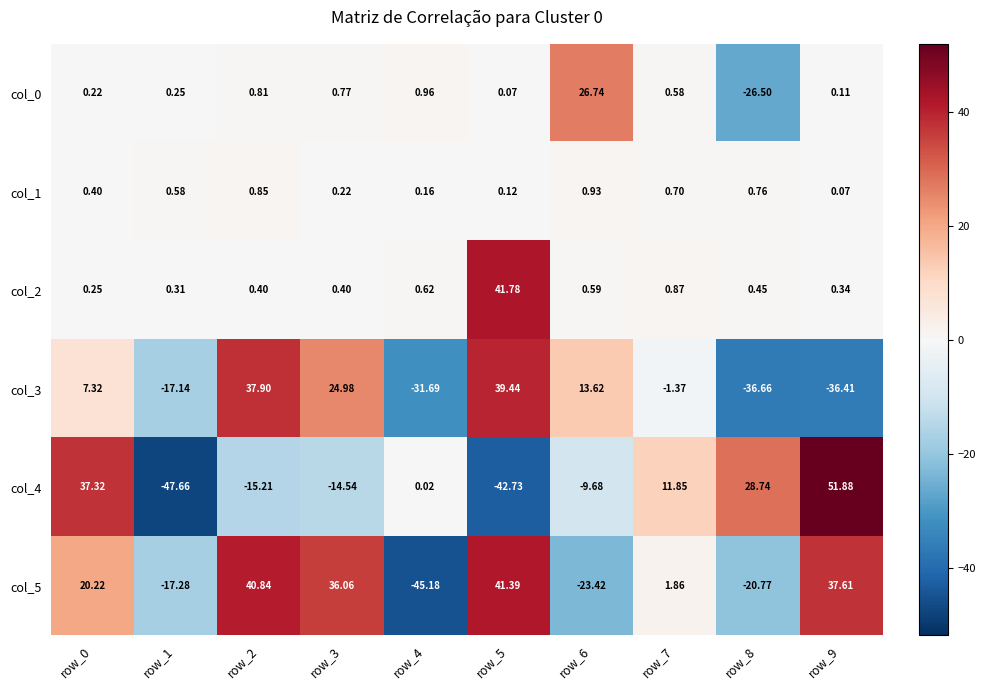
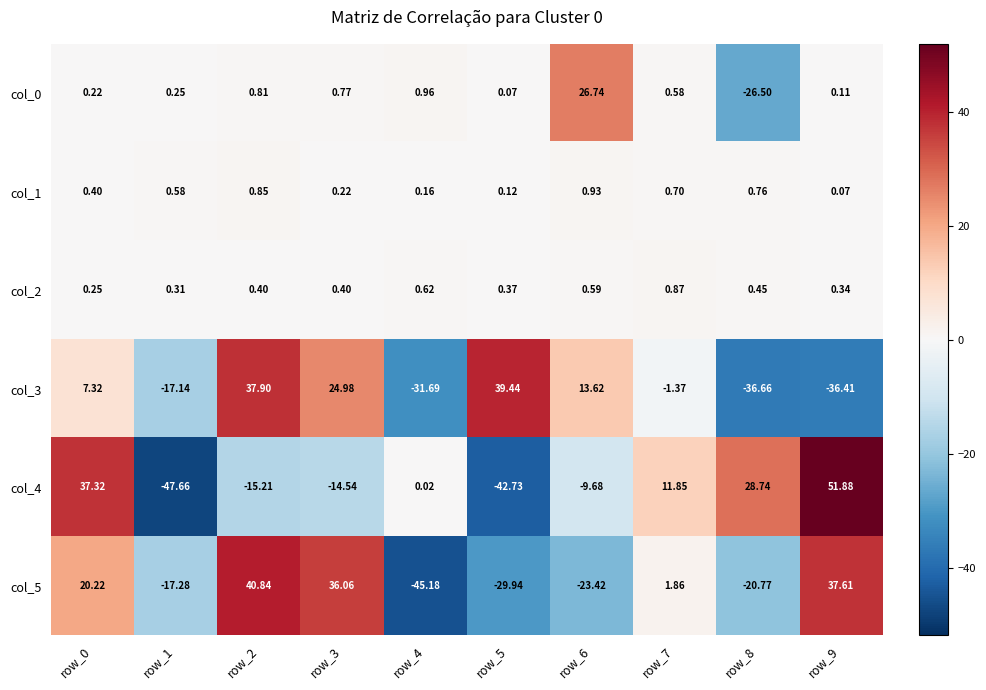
  {
    "col_0": {
      "row_0": 0.22,
      "row_1": 0.25,
      "row_2": 0.81,
      "row_3": 0.77,
      "row_4": 0.96,
      "row_5": 0.07,
      "row_6": 26.74,
      "row_7": 0.58,
      "row_8": -26.50,
      "row_9": 0.11
    },
    "col_1": {
      "row_0": 0.40,
      "row_1": 0.58,
      "row_2": 0.85,
      "row_3": 0.22,
      "row_4": 0.16,
      "row_5": 0.12,
      "row_6": 0.93,
      "row_7": 0.70,
      "row_8": 0.76,
      "row_9": 0.07
    },
    "col_2": {
      "row_0": 0.25,
      "row_1": 0.31,
      "row_2": 0.40,
      "row_3": 0.40,
      "row_4": 0.62,
-     "row_5": 41.78,
+     "row_5": 0.37,
      "row_6": 0.59,
      "row_7": 0.87,
      "row_8": 0.45,
      "row_9": 0.34
    },
    "col_3": {
      "row_0": 7.32,
      "row_1": -17.14,
      "row_2": 37.90,
      "row_3": 24.98,
      "row_4": -31.69,
      "row_5": 39.44,
      "row_6": 13.62,
      "row_7": -1.37,
      "row_8": -36.66,
      "row_9": -36.41
    },
    "col_4": {
      "row_0": 37.32,
      "row_1": -47.66,
      "row_2": -15.21,
      "row_3": -14.54,
      "row_4": 0.02,
      "row_5": -42.73,
      "row_6": -9.68,
      "row_7": 11.85,
      "row_8": 28.74,
      "row_9": 51.88
    },
    "col_5": {
      "row_0": 20.22,
      "row_1": -17.28,
      "row_2": 40.84,
      "row_3": 36.06,
      "row_4": -45.18,
-     "row_5": 41.39,
+     "row_5": -29.94,
      "row_6": -23.42,
      "row_7": 1.86,
      "row_8": -20.77,
      "row_9": 37.61
    }
  }
